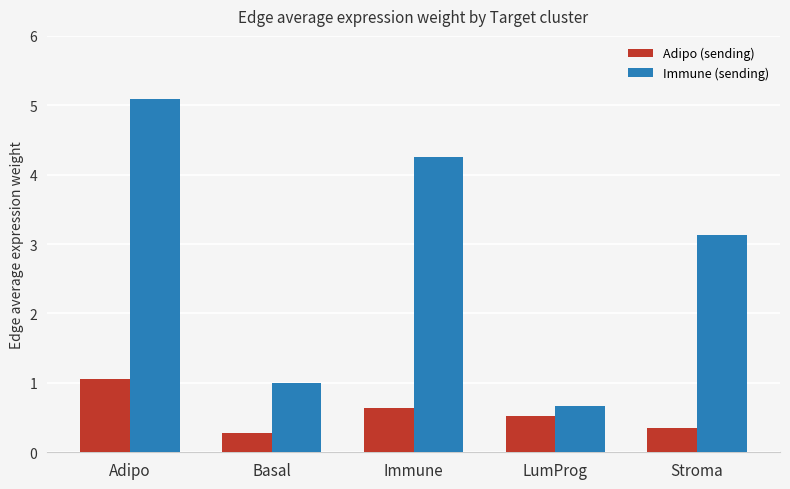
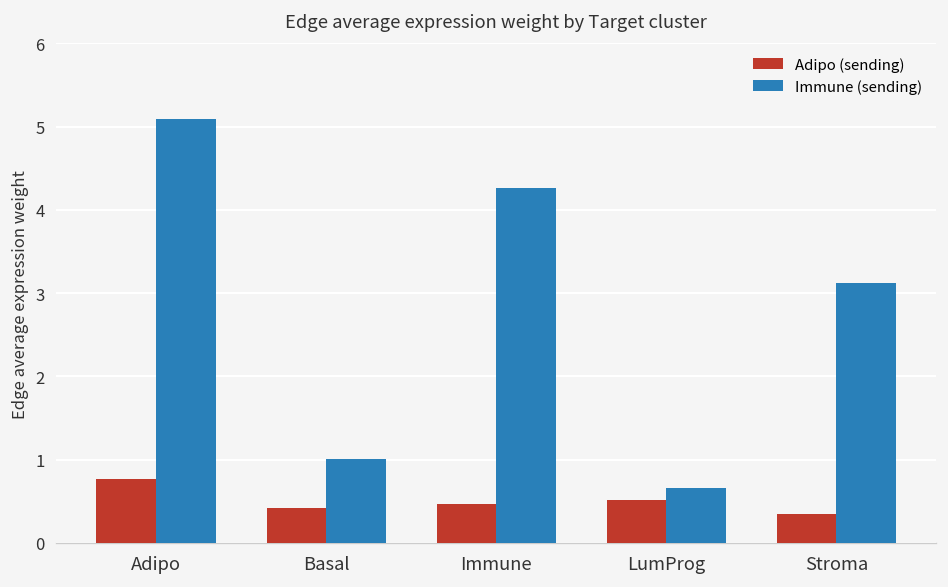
  {
    "Adipo (sending)": {
-     "Adipo": 1.1,
-     "Basal": 0.3,
-     "Immune": 0.6,
+     "Adipo": 0.8,
+     "Basal": 0.4,
+     "Immune": 0.5,
      "LumProg": 0.5,
      "Stroma": 0.3
    },
    "Immune (sending)": {
      "Adipo": 5.1,
      "Basal": 1.0,
      "Immune": 4.3,
      "LumProg": 0.7,
      "Stroma": 3.1
    }
  }
